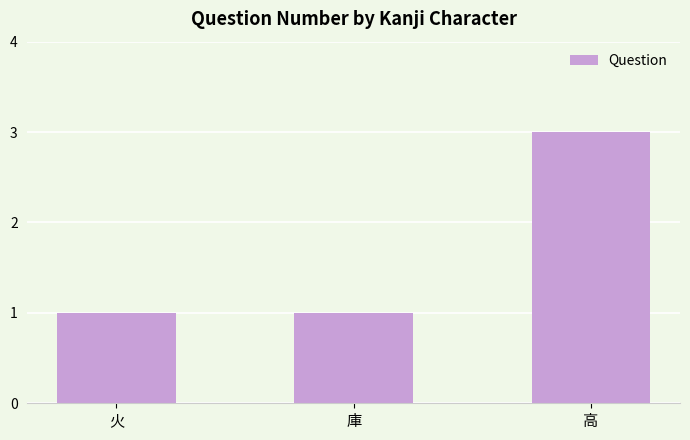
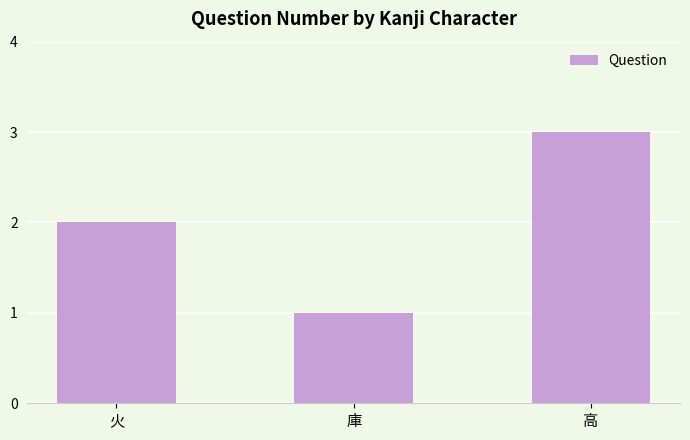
  {
-   "火": 1,
+   "火": 2,
    "庫": 1,
    "高": 3
  }
